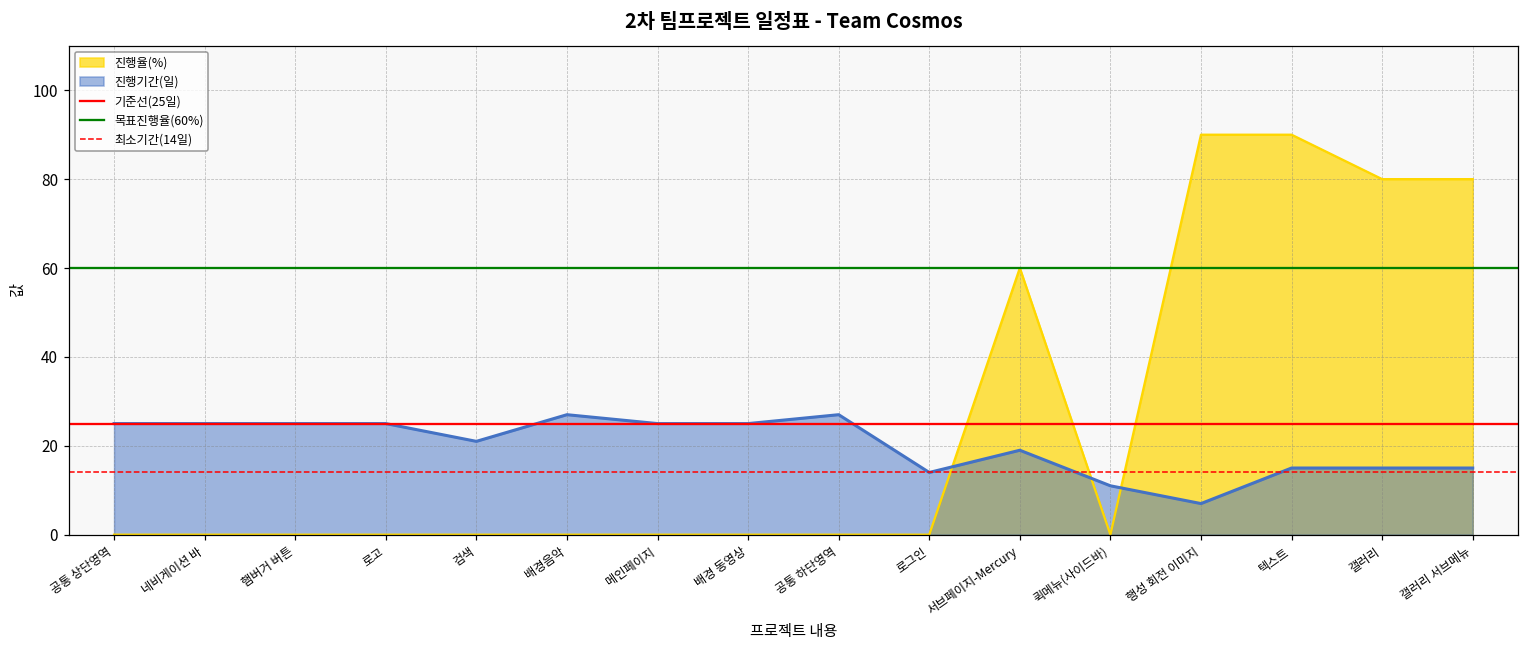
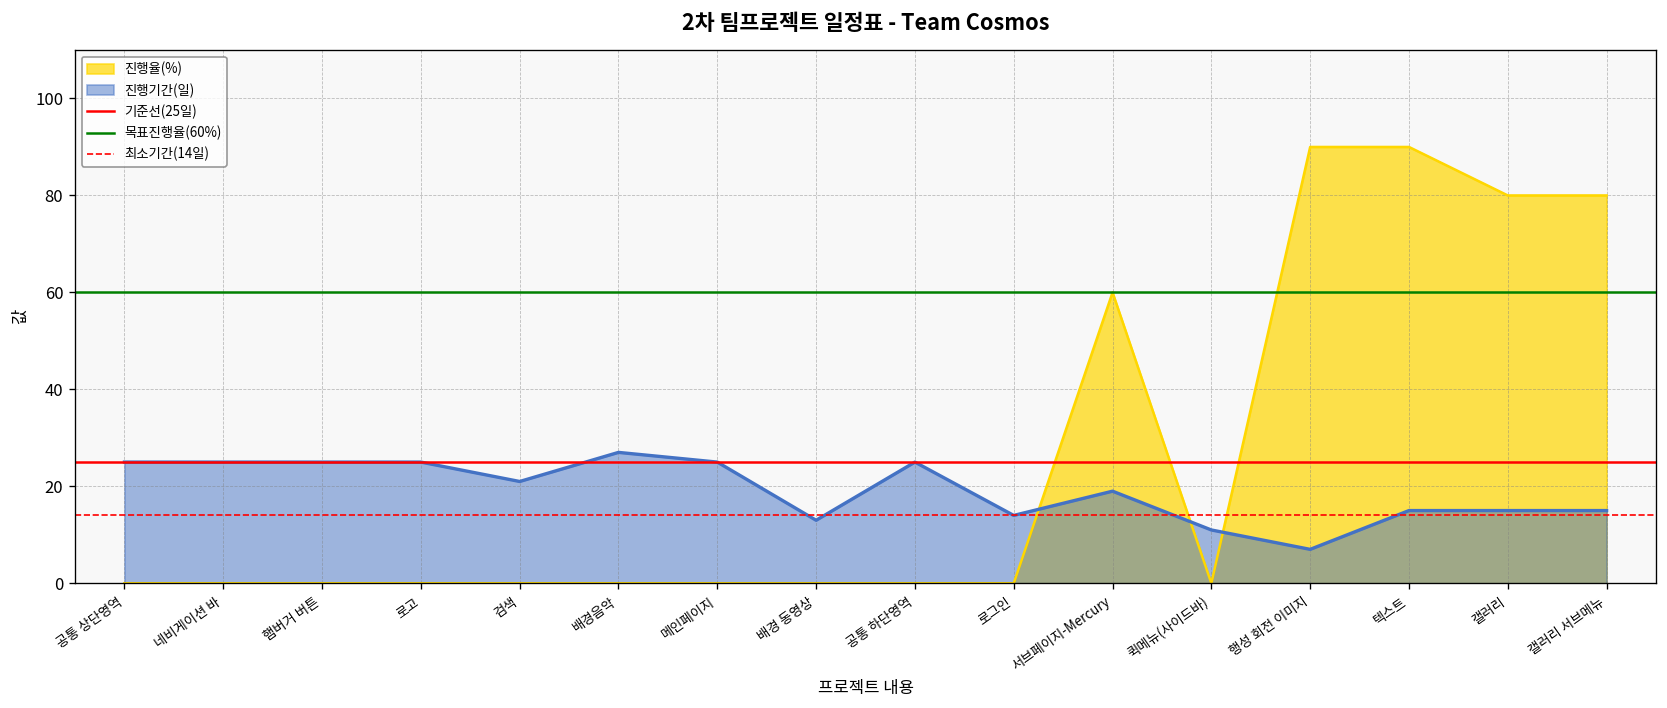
  {
    "진행율(%)": {
      "공통 상단영역": 0,
      "네비게이션 바": 0,
      "햄버거 버튼": 0,
      "로고": 0,
      "검색": 0,
      "배경음악": 0,
      "메인페이지": 0,
      "배경 동영상": 0,
      "공통 하단영역": 0,
      "로그인": 0,
      "서브페이지-Mercury": 60,
      "퀵메뉴(사이드바)": 0,
      "행성 회전 이미지": 90,
      "텍스트": 90,
      "갤러리": 80,
      "갤러리 서브메뉴": 80
    },
    "진행기간(일)": {
      "공통 상단영역": 25,
      "네비게이션 바": 25,
      "햄버거 버튼": 25,
      "로고": 25,
      "검색": 21,
      "배경음악": 27,
      "메인페이지": 25,
-     "배경 동영상": 25,
-     "공통 하단영역": 27,
+     "배경 동영상": 13,
+     "공통 하단영역": 25,
      "로그인": 14,
      "서브페이지-Mercury": 19,
      "퀵메뉴(사이드바)": 11,
      "행성 회전 이미지": 7,
      "텍스트": 15,
      "갤러리": 15,
      "갤러리 서브메뉴": 15
    }
  }
